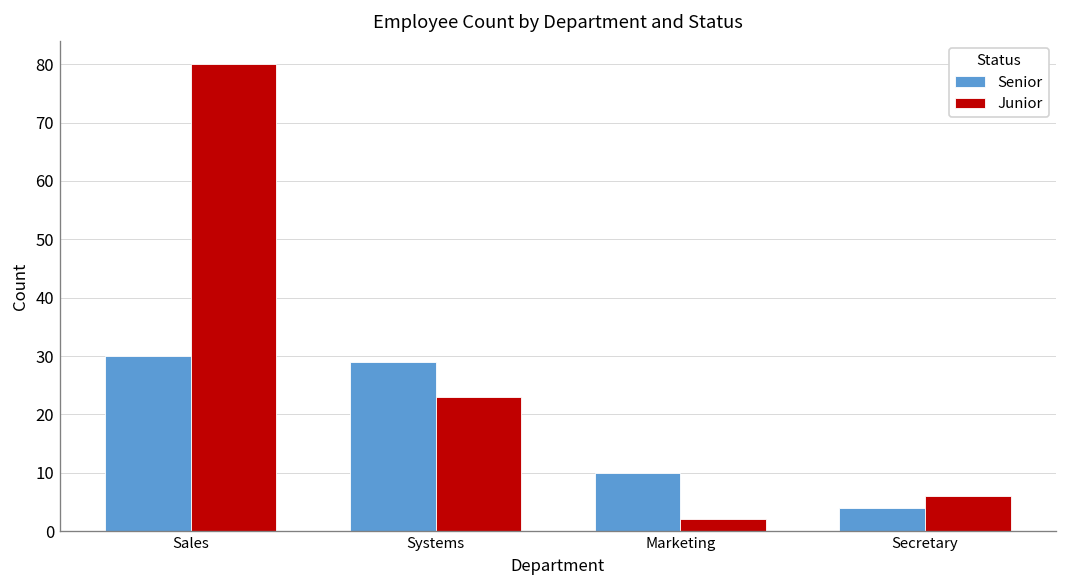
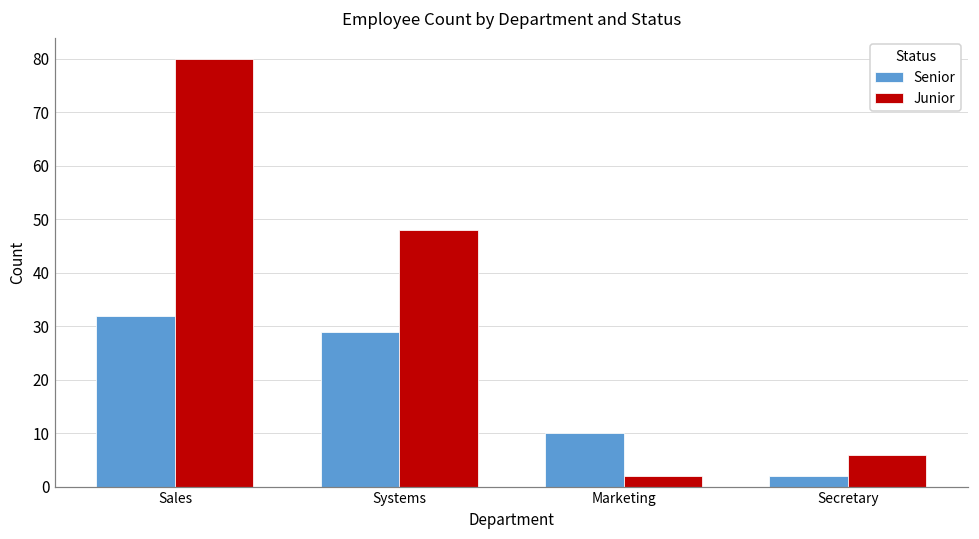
  {
    "Senior": {
-     "Sales": 30,
+     "Sales": 32,
      "Systems": 29,
      "Marketing": 10,
-     "Secretary": 4
+     "Secretary": 2
    },
    "Junior": {
      "Sales": 80,
-     "Systems": 23,
+     "Systems": 48,
      "Marketing": 2,
      "Secretary": 6
    }
  }
